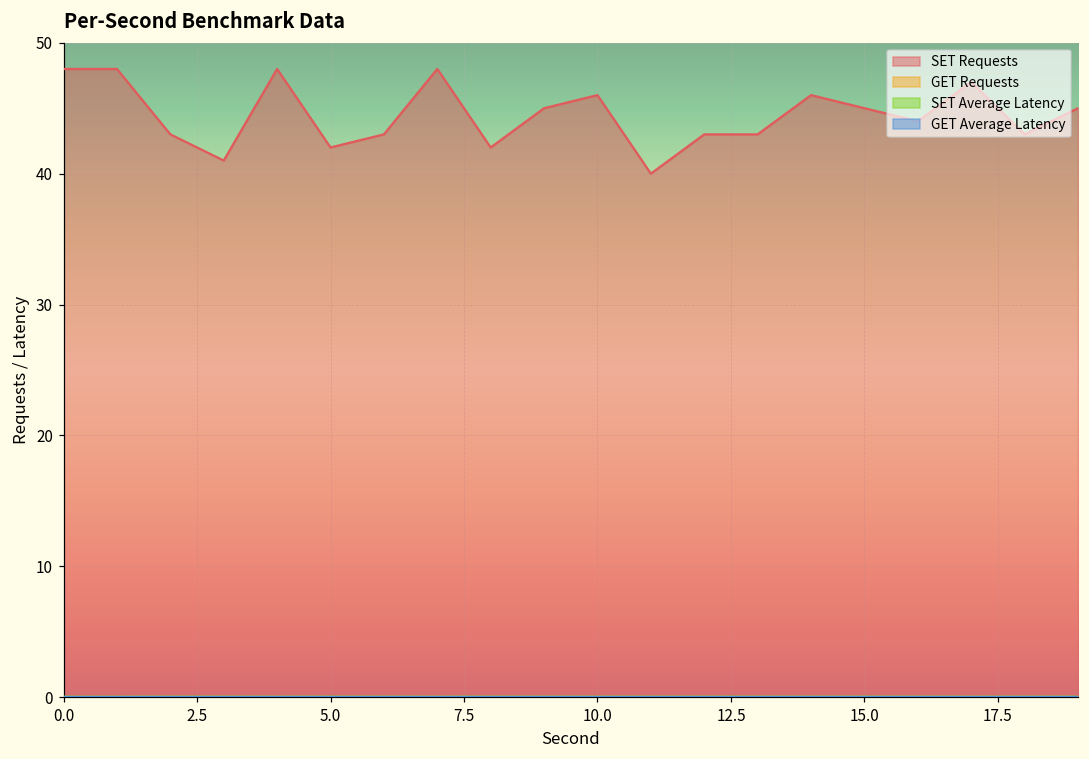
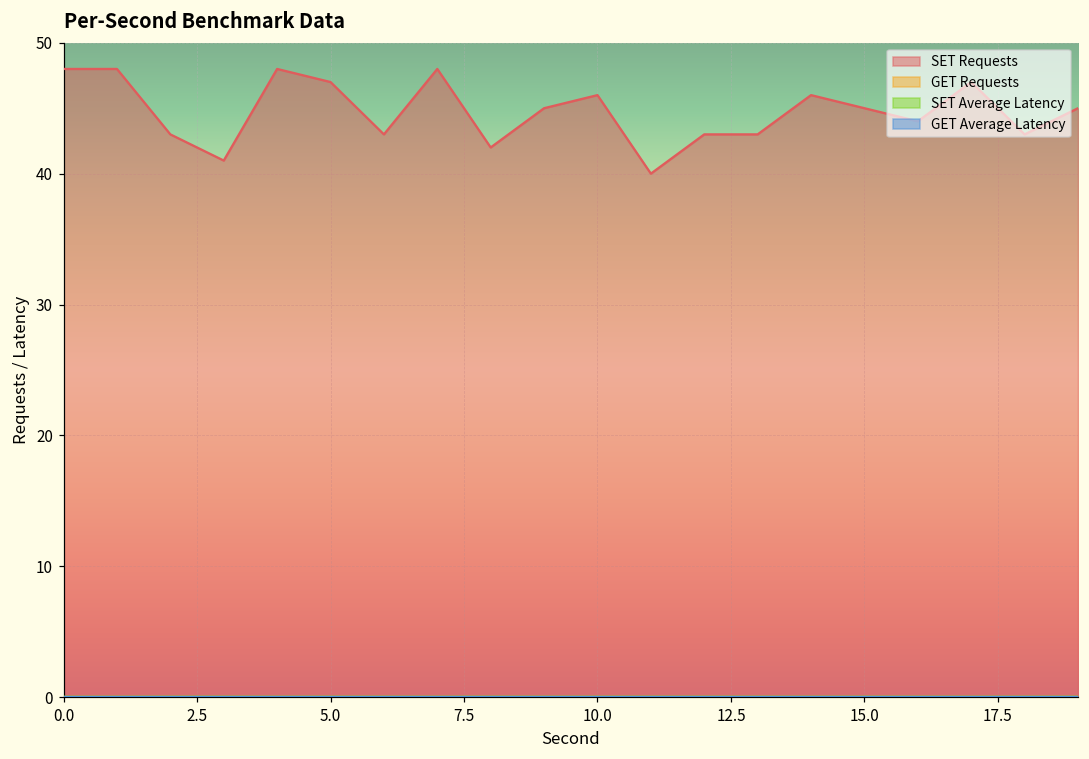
  {
    "SET Requests": {
      "0.0": 48,
-     "5.0": 42,
+     "5.0": 47,
      "10.0": 46,
      "15.0": 45
    }
  }
